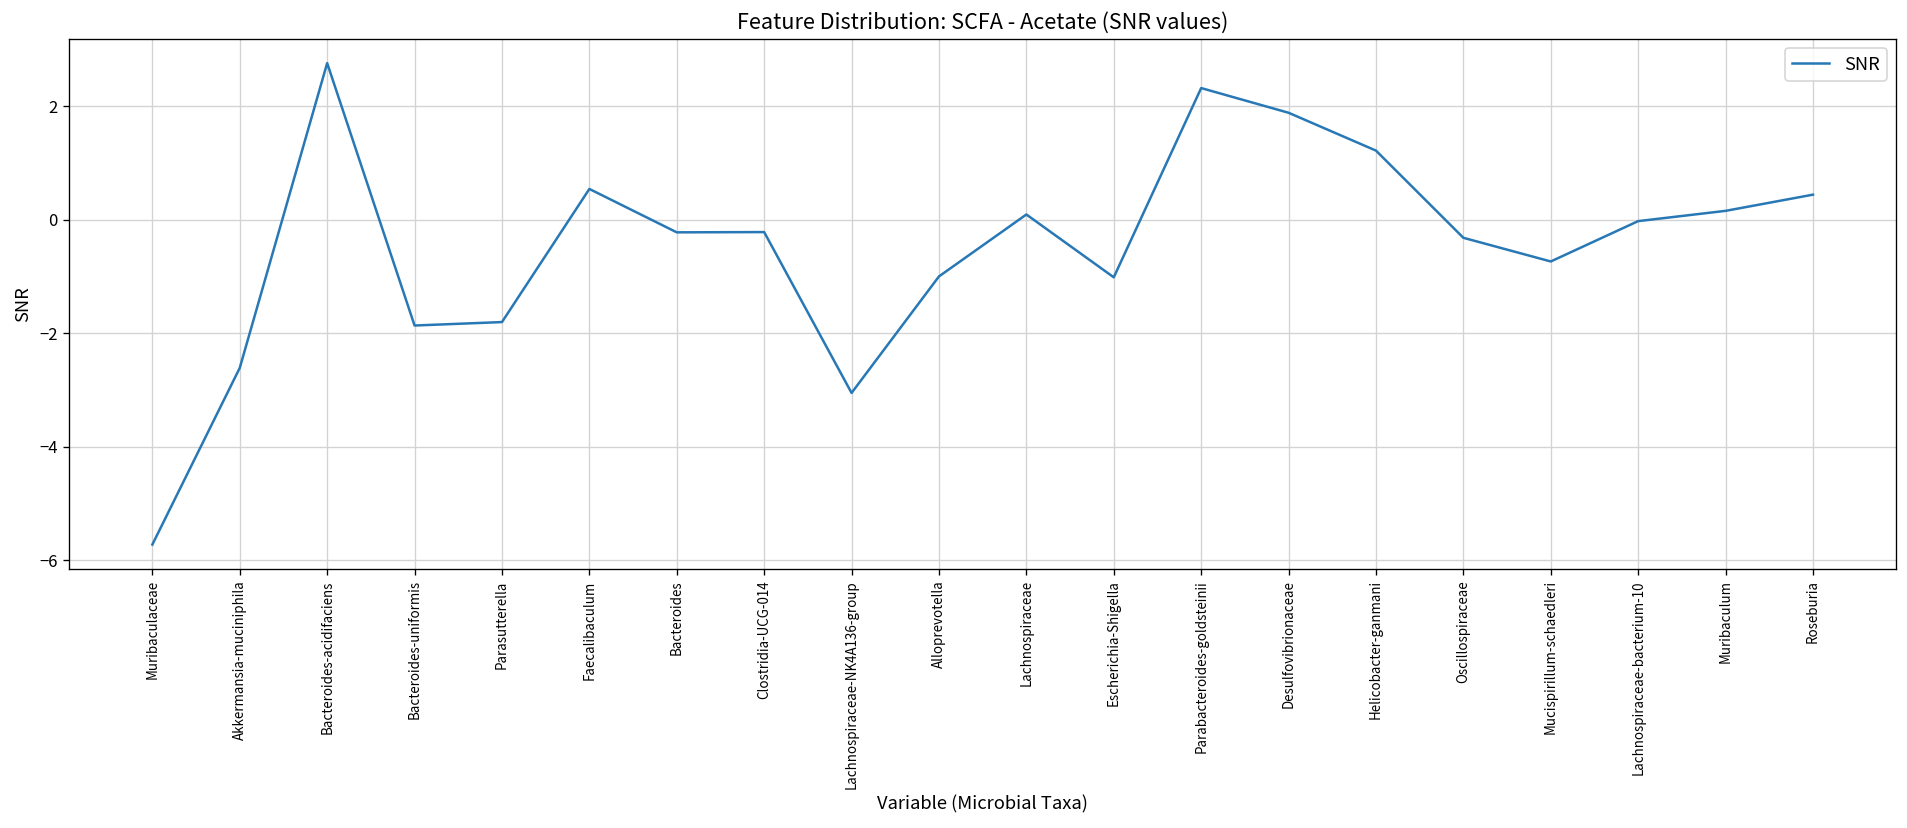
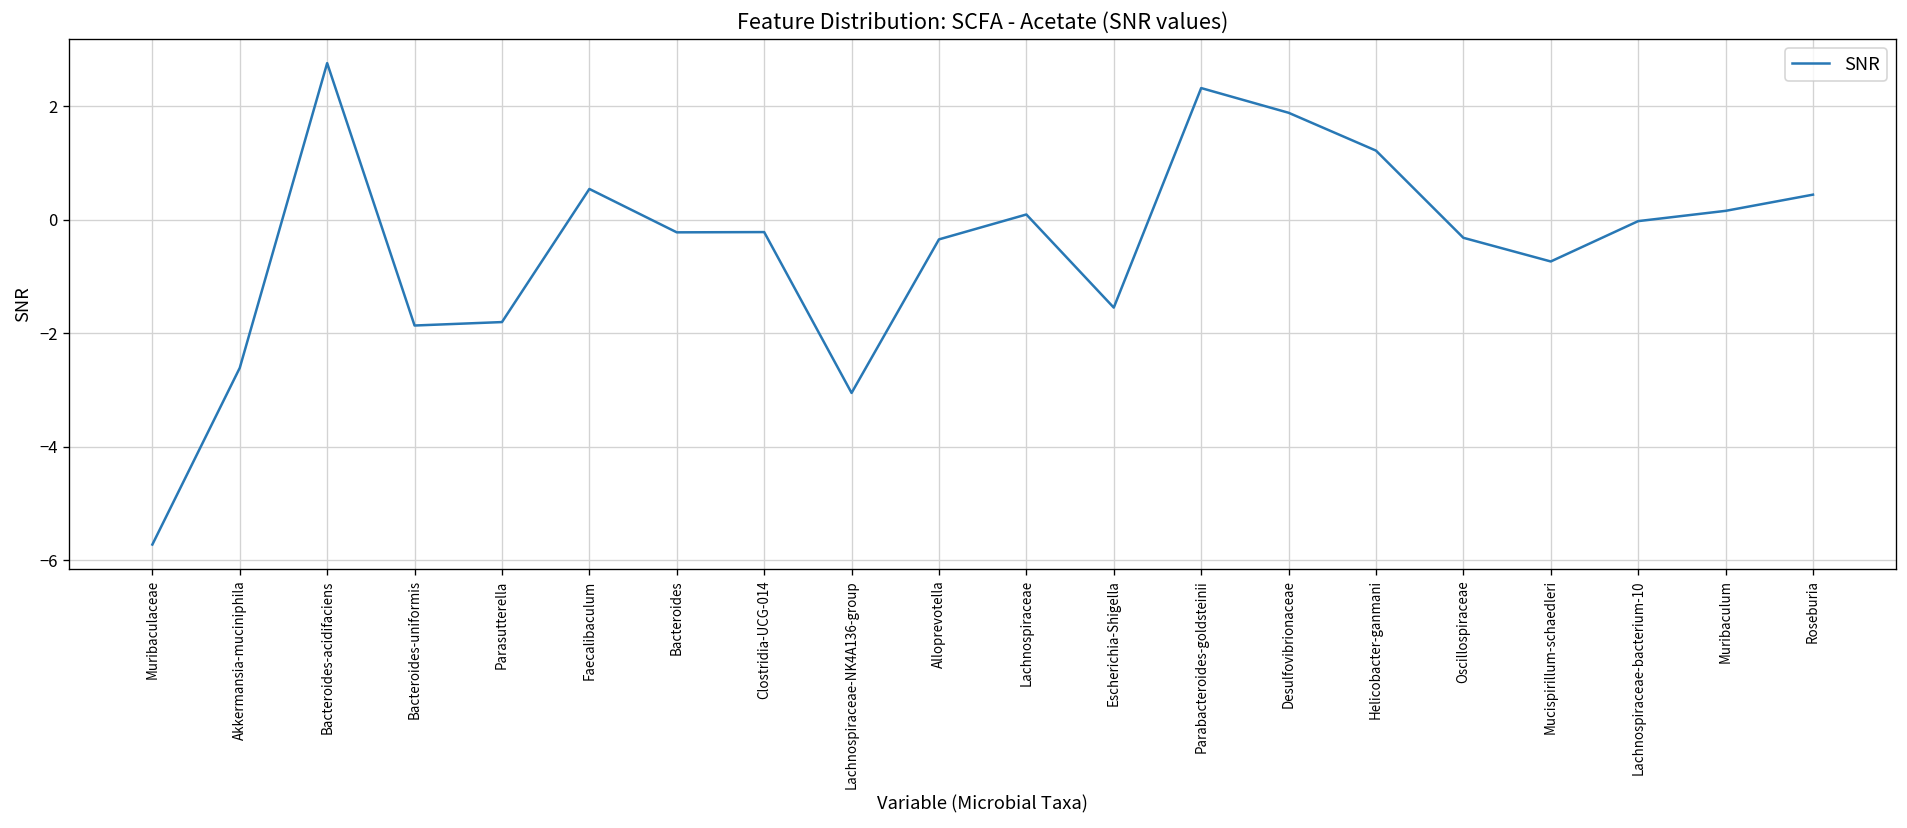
  {
    "Muribaculaceae": -5.7,
    "Akkermansia-muciniphila": -2.6,
    "Bacteroides-acidifaciens": 2.8,
    "Bacteroides-uniformis": -1.9,
    "Parasutterella": -1.8,
    "Faecalibaculum": 0.5,
    "Bacteroides": -0.2,
    "Clostridia-UCG-014": -0.2,
    "Lachnospiraceae-NK4A136-group": -3.1,
-   "Alloprevotella": -1.0,
+   "Alloprevotella": -0.4,
    "Lachnospiraceae": 0.1,
-   "Escherichia-Shigella": -1.0,
+   "Escherichia-Shigella": -1.6,
    "Parabacteroides-goldsteinii": 2.3,
    "Desulfovibrionaceae": 1.9,
    "Helicobacter-ganmani": 1.2,
    "Oscillospiraceae": -0.3,
    "Mucispirillum-schaedleri": -0.7,
    "Lachnospiraceae-bacterium-10": 0.0,
    "Muribaculum": 0.2,
    "Roseburia": 0.4
  }
